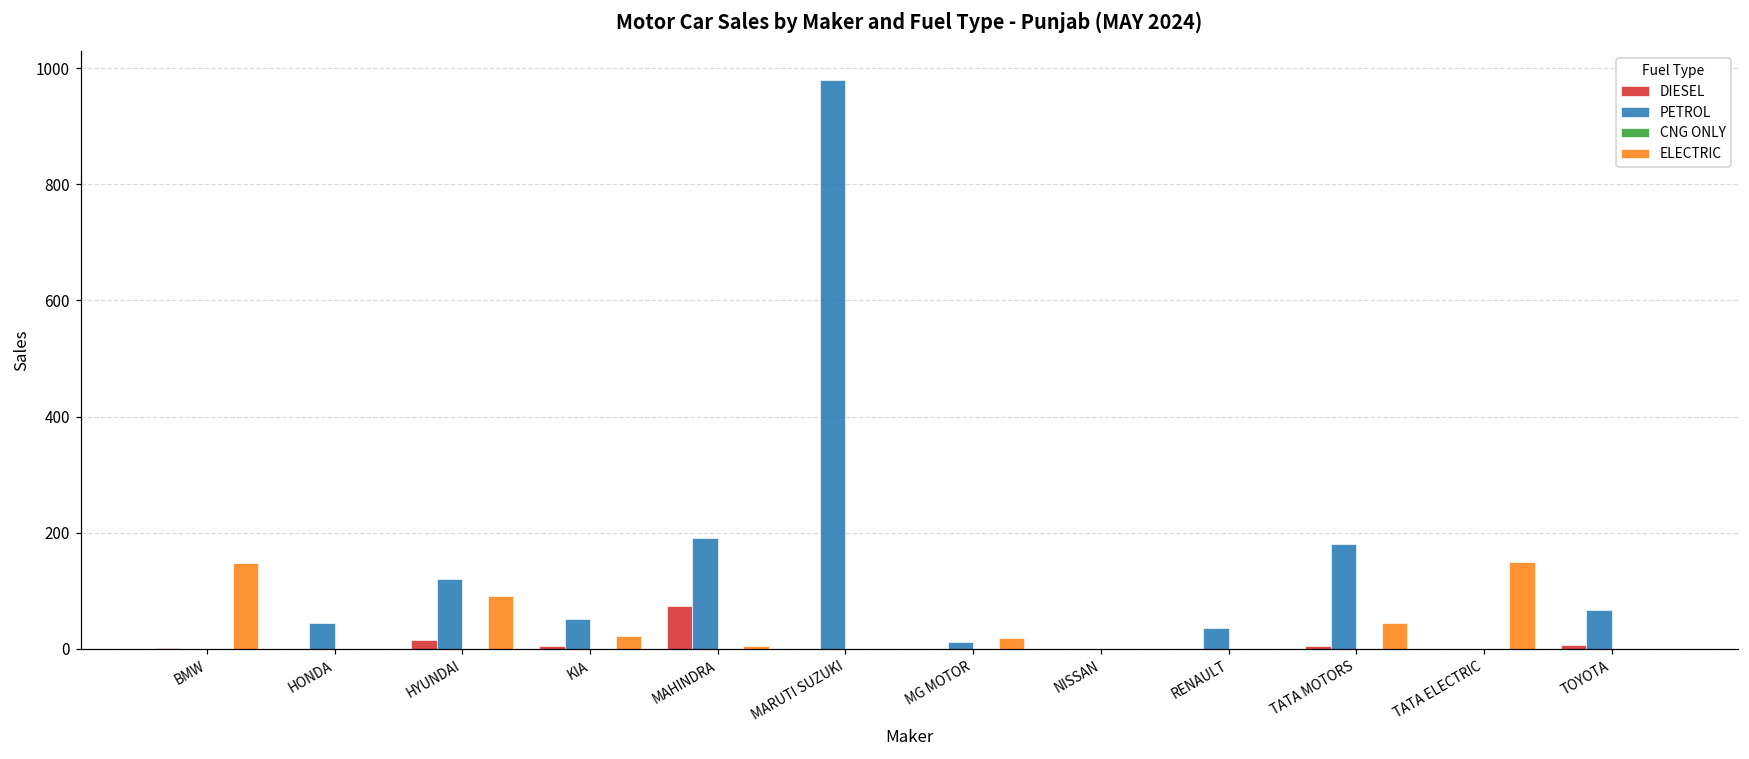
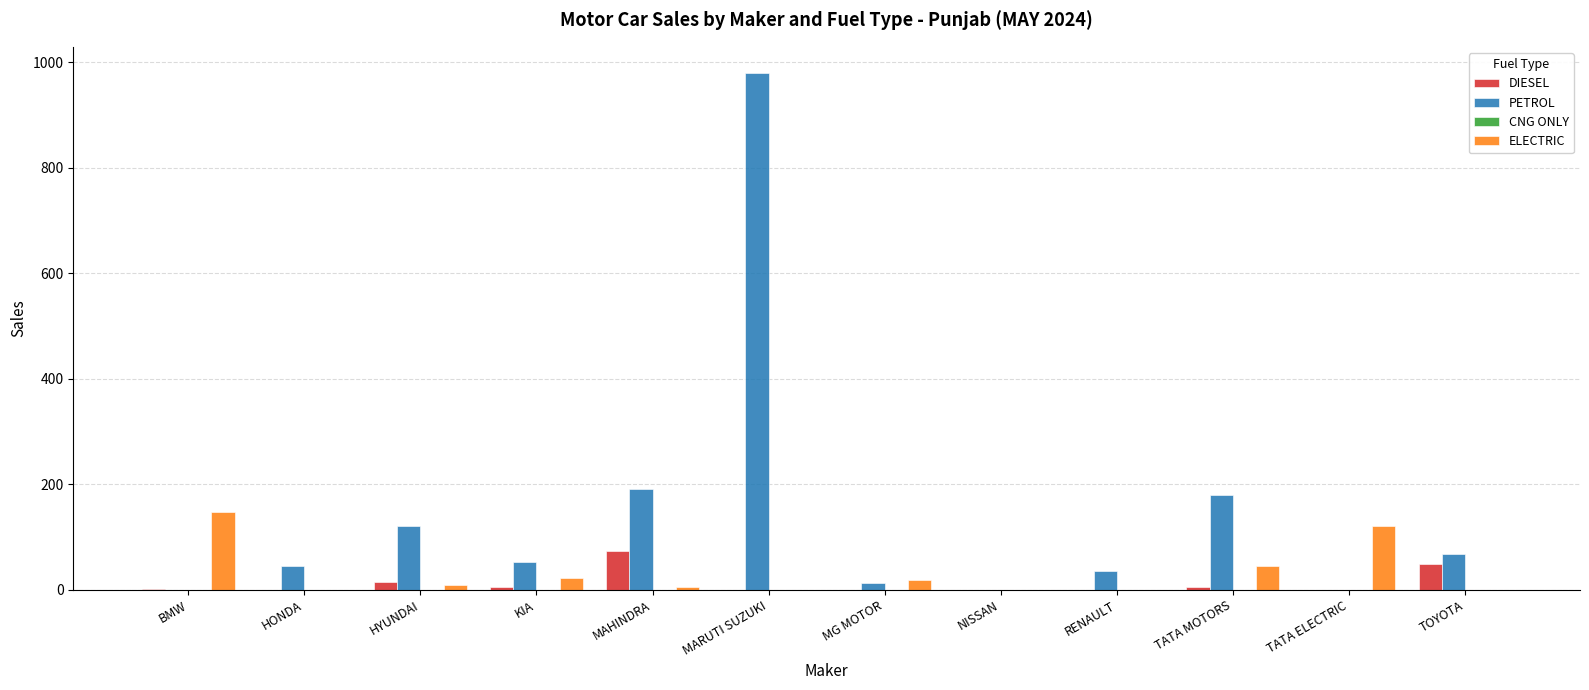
  {
    "DIESEL": {
      "HONDA": 0,
      "HYUNDAI": 20,
      "KIA": 10,
      "MAHINDRA": 70,
      "MARUTI SUZUKI": 0,
      "MG MOTOR": 0,
      "NISSAN": 0,
      "RENAULT": 0,
      "TATA MOTORS": 10,
      "TATA ELECTRIC": 0,
-     "TOYOTA": 10
+     "TOYOTA": 50
    },
    "PETROL": {
      "BMW": 0,
      "HONDA": 50,
      "HYUNDAI": 120,
      "KIA": 50,
      "MAHINDRA": 190,
      "MARUTI SUZUKI": 980,
      "MG MOTOR": 10,
      "NISSAN": 0,
      "RENAULT": 40,
      "TATA MOTORS": 180,
      "TATA ELECTRIC": 0,
      "TOYOTA": 70
    },
    "CNG ONLY": {
      "BMW": 0,
      "HONDA": 0,
      "HYUNDAI": 0,
      "KIA": 0,
      "MAHINDRA": 0,
      "MARUTI SUZUKI": 0,
      "MG MOTOR": 0,
      "NISSAN": 0,
      "RENAULT": 0,
      "TATA MOTORS": 0,
      "TATA ELECTRIC": 0,
      "TOYOTA": 0
    },
    "ELECTRIC": {
      "BMW": 150,
      "HONDA": 0,
-     "HYUNDAI": 90,
+     "HYUNDAI": 10,
      "KIA": 20,
      "MAHINDRA": 10,
      "MARUTI SUZUKI": 0,
      "MG MOTOR": 20,
      "NISSAN": 0,
      "RENAULT": 0,
      "TATA MOTORS": 50,
-     "TATA ELECTRIC": 150,
+     "TATA ELECTRIC": 120,
      "TOYOTA": 0
    }
  }
